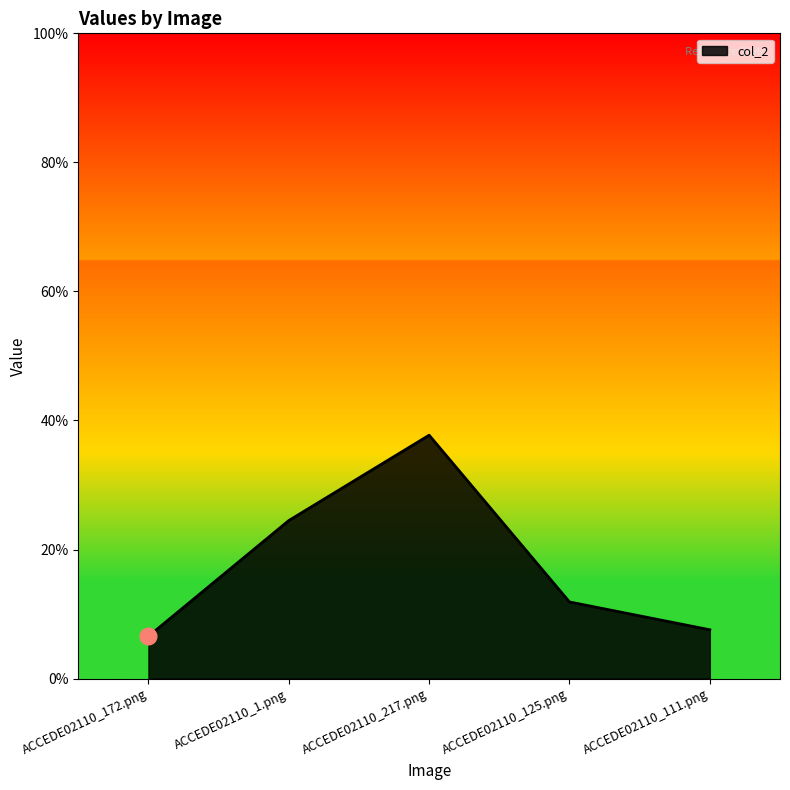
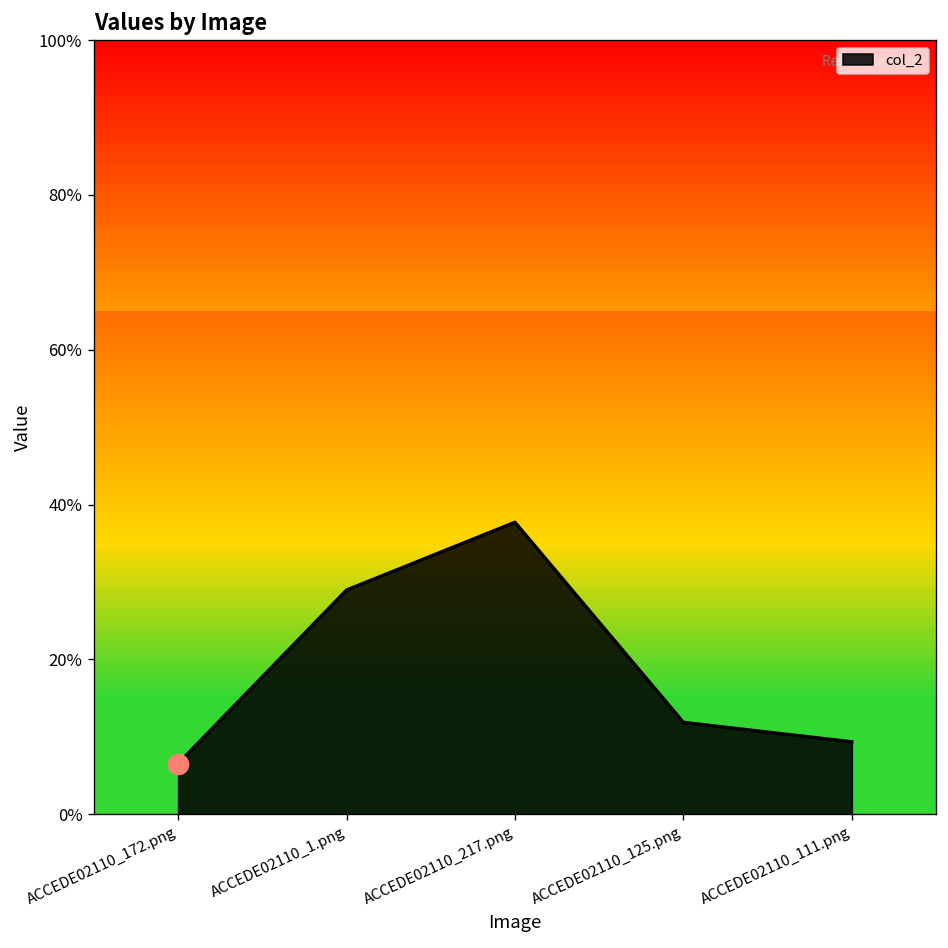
  {
    "col_2": {
-     "ACCEDE02110_1.png": "24%",
+     "ACCEDE02110_1.png": "29%",
      "ACCEDE02110_217.png": "38%",
      "ACCEDE02110_125.png": "12%",
-     "ACCEDE02110_111.png": "8%"
+     "ACCEDE02110_111.png": "9%"
    }
  }
